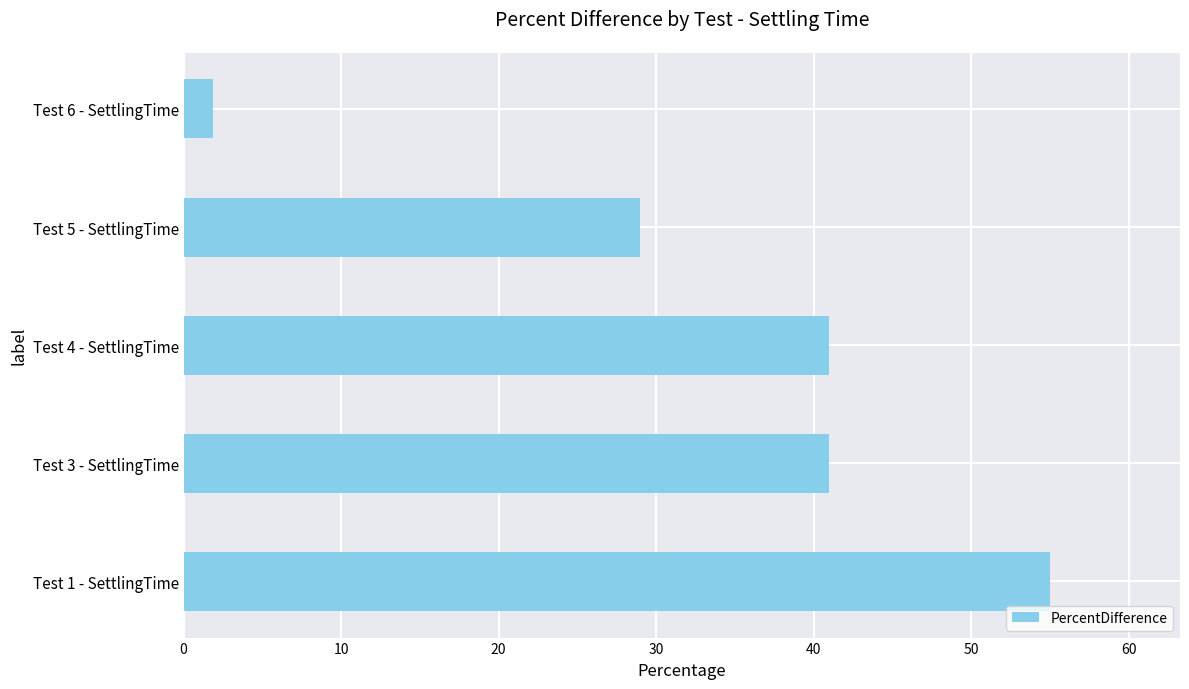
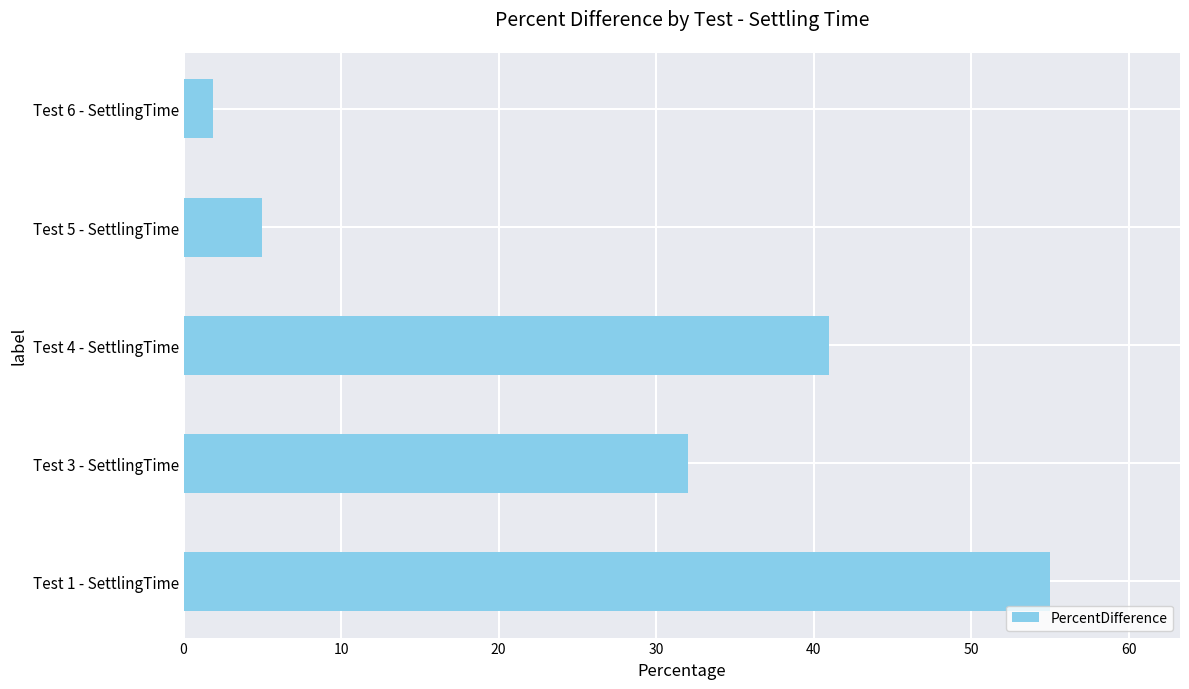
  {
    "Test 6 - SettlingTime": 2,
-   "Test 5 - SettlingTime": 29,
+   "Test 5 - SettlingTime": 5,
    "Test 4 - SettlingTime": 41,
-   "Test 3 - SettlingTime": 41,
+   "Test 3 - SettlingTime": 32,
    "Test 1 - SettlingTime": 55
  }
